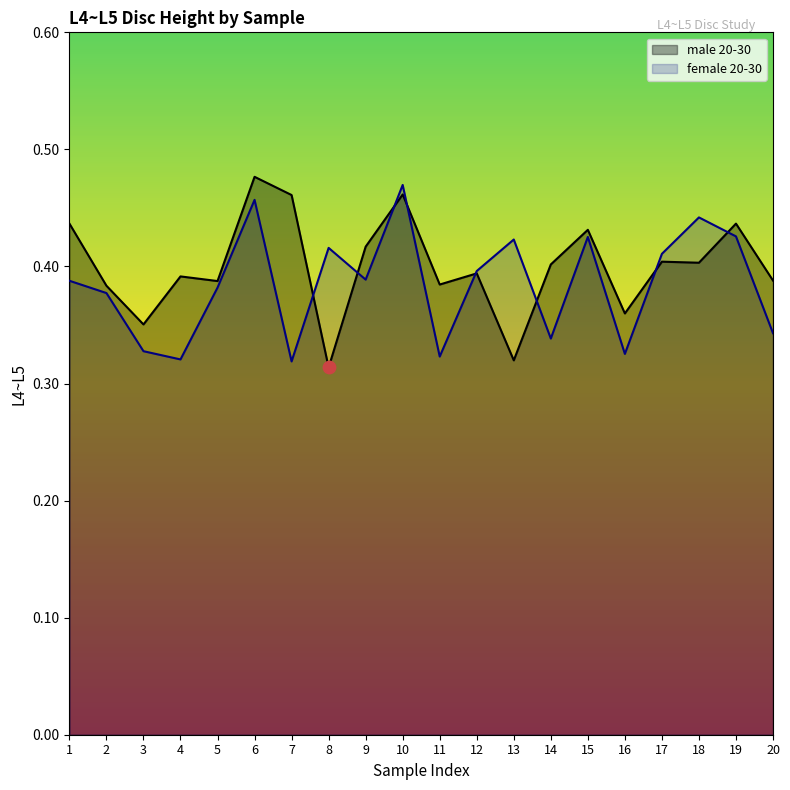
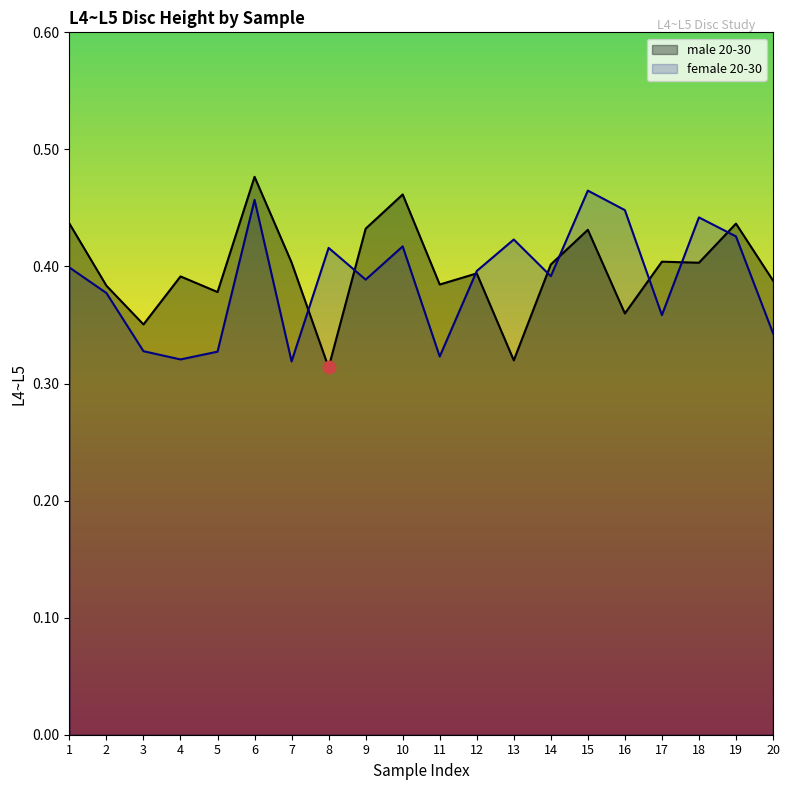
  {
    "male 20-30": {
      "1": 0.437,
      "2": 0.384,
      "3": 0.350,
      "4": 0.392,
-     "5": 0.388,
+     "5": 0.378,
      "6": 0.477,
-     "7": 0.461,
-     "9": 0.417,
+     "7": 0.403,
+     "9": 0.432,
      "10": 0.462,
      "11": 0.385,
      "13": 0.320,
      "14": 0.402,
      "15": 0.431,
      "16": 0.360,
      "17": 0.404,
      "18": 0.403,
      "19": 0.437,
      "20": 0.388
    },
    "female 20-30": {
-     "1": 0.388,
+     "1": 0.399,
      "2": 0.377,
      "3": 0.328,
      "4": 0.321,
-     "5": 0.382,
+     "5": 0.327,
      "6": 0.457,
      "7": 0.319,
      "8": 0.416,
      "9": 0.389,
-     "10": 0.470,
+     "10": 0.417,
      "11": 0.323,
      "13": 0.423,
-     "14": 0.338,
-     "15": 0.425,
-     "16": 0.325,
-     "17": 0.411,
+     "14": 0.392,
+     "15": 0.465,
+     "16": 0.448,
+     "17": 0.358,
      "18": 0.442,
      "19": 0.426,
      "20": 0.343
    }
  }
